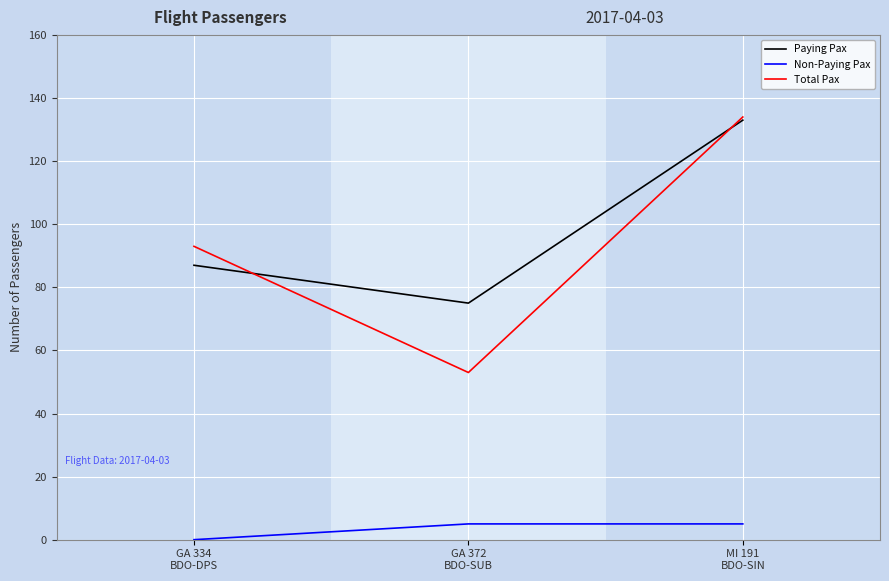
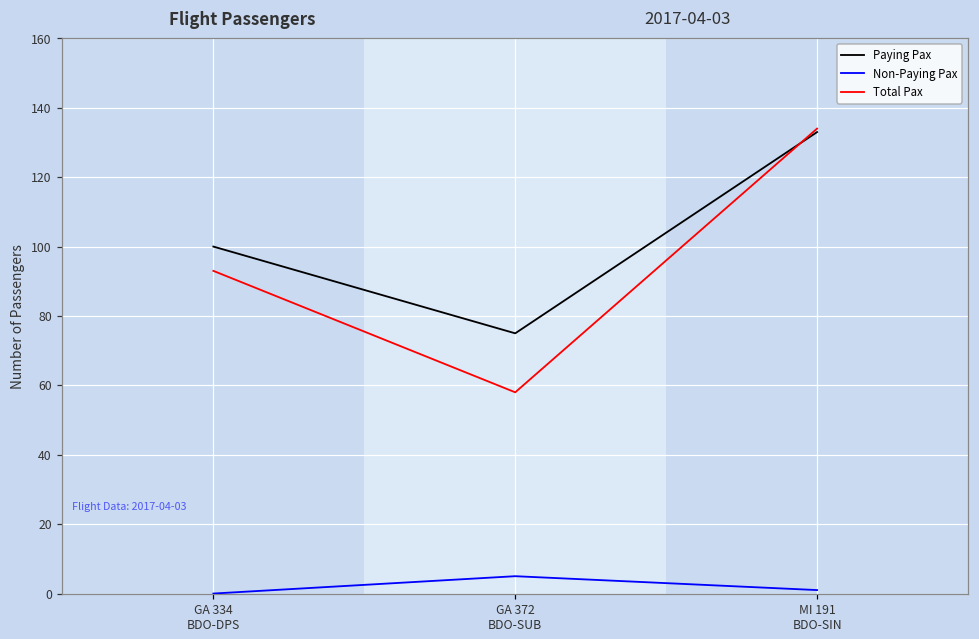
  {
    "Paying Pax": {
-     "GA 334 BDO-DPS": 87,
+     "GA 334 BDO-DPS": 100,
      "GA 372 BDO-SUB": 75,
      "MI 191 BDO-SIN": 133
    },
    "Non-Paying Pax": {
      "GA 334 BDO-DPS": 0,
      "GA 372 BDO-SUB": 5,
-     "MI 191 BDO-SIN": 5
+     "MI 191 BDO-SIN": 1
    },
    "Total Pax": {
      "GA 334 BDO-DPS": 93,
-     "GA 372 BDO-SUB": 53,
+     "GA 372 BDO-SUB": 58,
      "MI 191 BDO-SIN": 134
    }
  }
